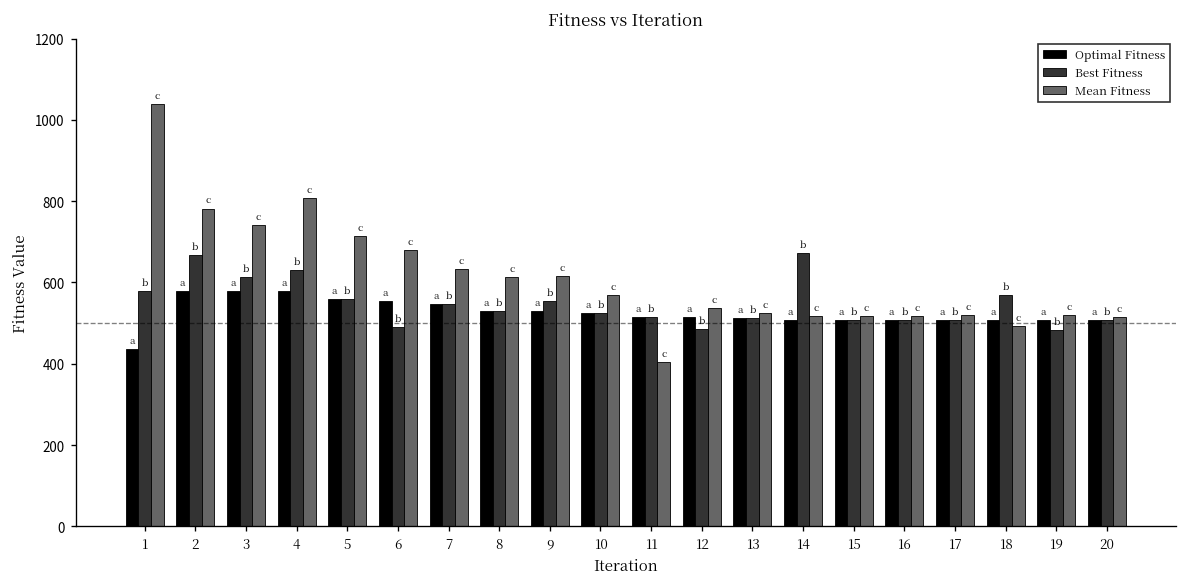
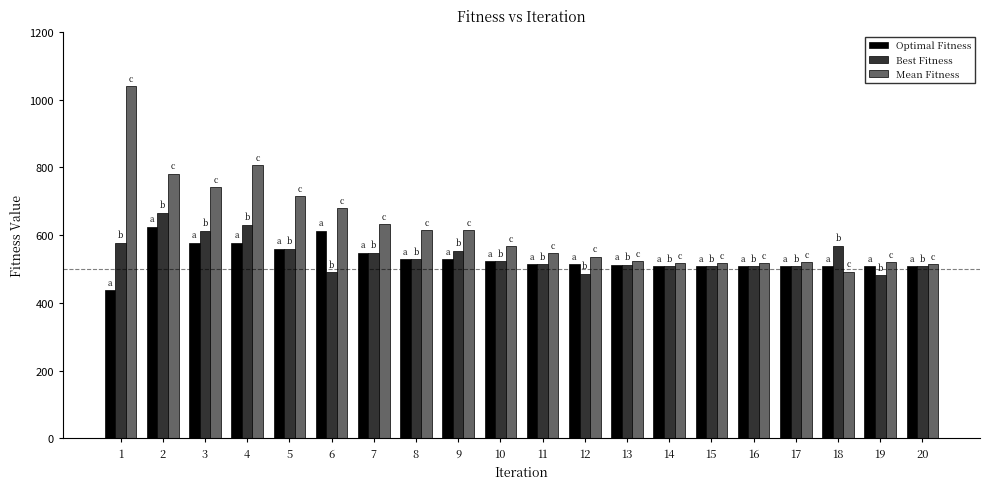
  {
    "Optimal Fitness": {
      "1": 440,
-     "2": 580,
+     "2": 630,
      "3": 580,
      "4": 580,
      "5": 560,
-     "6": 550,
+     "6": 610,
      "7": 550,
      "8": 530,
      "9": 530,
      "10": 520,
      "11": 510,
      "12": 510,
      "13": 510,
      "14": 510,
      "15": 510,
      "16": 510,
      "17": 510,
      "18": 510,
      "19": 510,
      "20": 510
    },
    "Best Fitness": {
      "1": 580,
      "2": 670,
      "3": 610,
      "4": 630,
      "5": 560,
      "6": 490,
      "7": 550,
      "8": 530,
      "9": 550,
      "10": 520,
      "11": 510,
      "12": 490,
      "13": 510,
-     "14": 670,
+     "14": 510,
      "15": 510,
      "16": 510,
      "17": 510,
      "18": 570,
      "19": 480,
      "20": 510
    },
    "Mean Fitness": {
      "1": 1040,
      "2": 780,
      "3": 740,
      "4": 810,
      "5": 720,
      "6": 680,
      "7": 630,
      "8": 610,
      "9": 620,
      "10": 570,
-     "11": 410,
+     "11": 550,
      "12": 540,
      "13": 520,
      "14": 520,
      "15": 520,
      "16": 520,
      "17": 520,
      "18": 490,
      "19": 520,
      "20": 520
    }
  }
